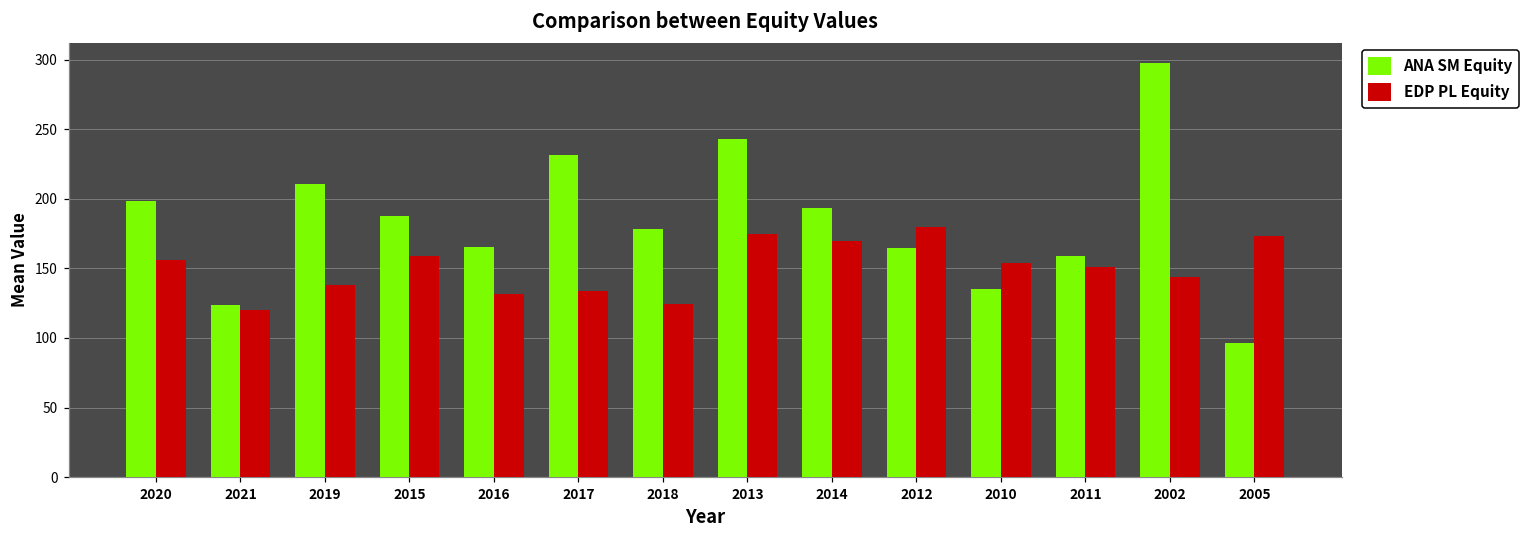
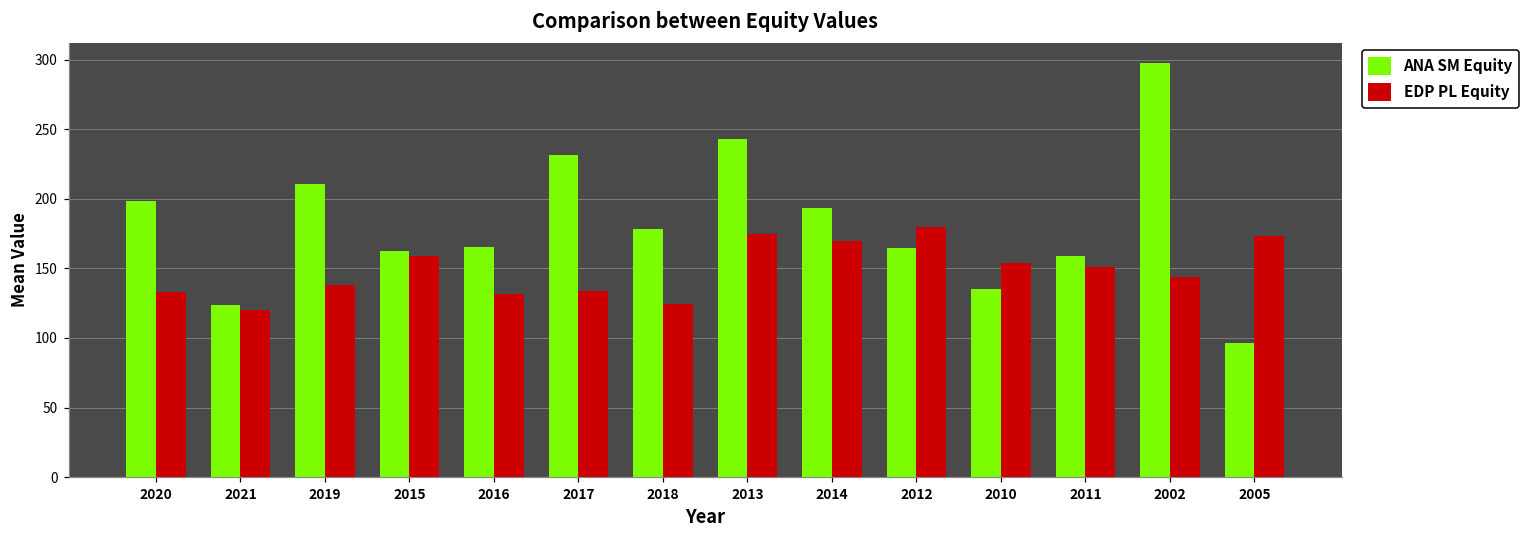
  {
    "ANA SM Equity": {
      "2020": 198,
      "2021": 124,
      "2019": 211,
-     "2015": 187,
+     "2015": 163,
      "2016": 165,
      "2017": 231,
      "2018": 178,
      "2013": 243,
      "2014": 193,
      "2012": 164,
      "2010": 135,
      "2011": 159,
      "2002": 297,
      "2005": 97
    },
    "EDP PL Equity": {
-     "2020": 156,
+     "2020": 133,
      "2021": 120,
      "2019": 138,
      "2015": 159,
      "2016": 131,
      "2017": 133,
      "2018": 125,
      "2013": 175,
      "2014": 170,
      "2012": 180,
      "2010": 154,
      "2011": 151,
      "2002": 144,
      "2005": 173
    }
  }
